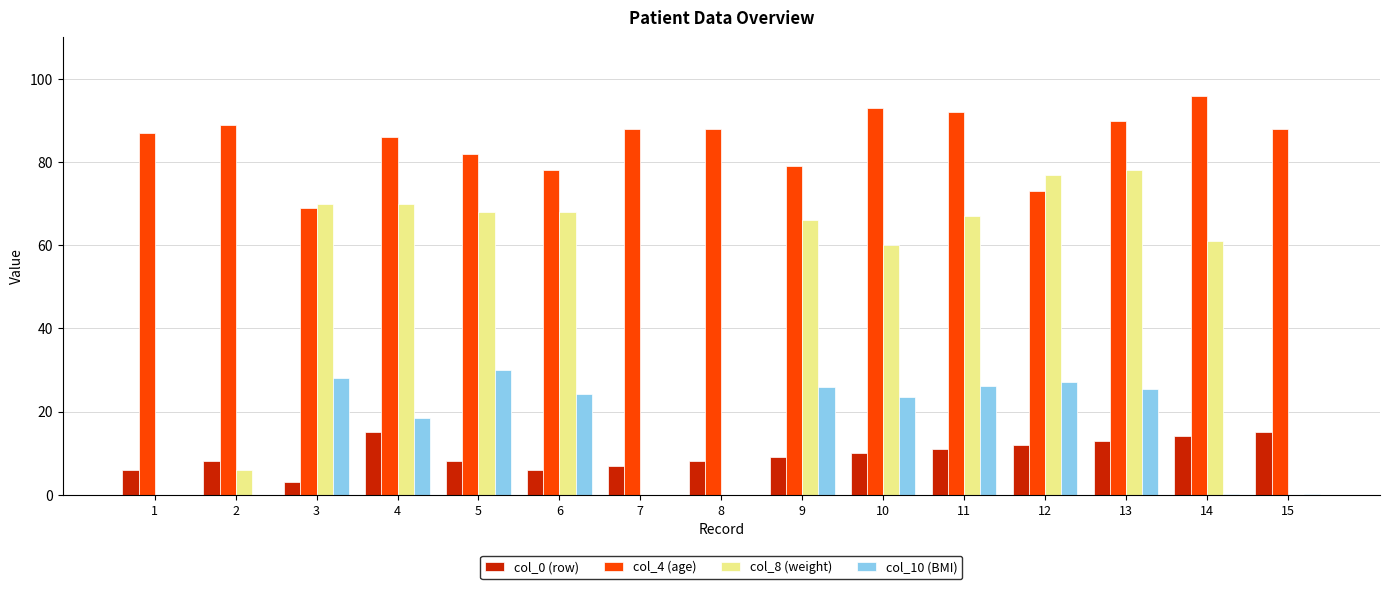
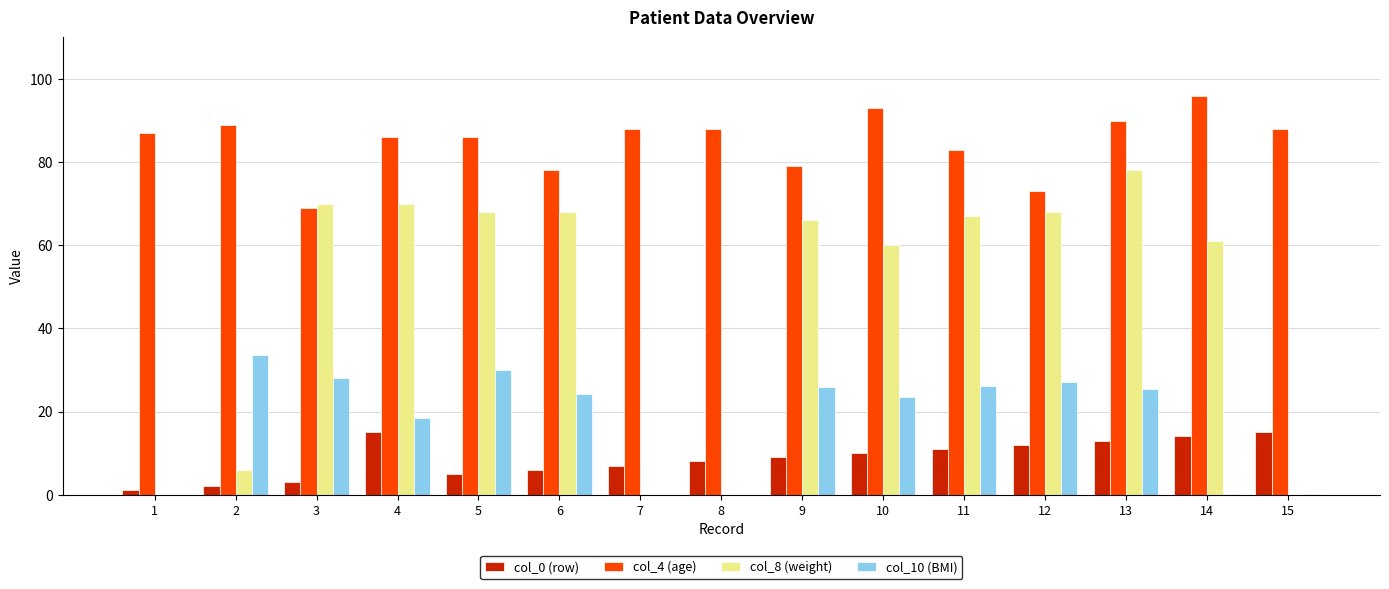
  {
    "col_0 (row)": {
-     "1": 6,
-     "2": 8,
+     "1": 1,
+     "2": 2,
      "3": 3,
      "4": 15,
-     "5": 8,
+     "5": 5,
      "6": 6,
      "7": 7,
      "8": 8,
      "9": 9,
      "10": 10,
      "11": 11,
      "12": 12,
      "13": 13,
      "14": 14,
      "15": 15
    },
    "col_4 (age)": {
      "1": 87,
      "2": 89,
      "3": 69,
      "4": 86,
-     "5": 82,
+     "5": 86,
      "6": 78,
      "7": 88,
      "8": 88,
      "9": 79,
      "10": 93,
-     "11": 92,
+     "11": 83,
      "12": 73,
      "13": 90,
      "14": 96,
      "15": 88
    },
    "col_8 (weight)": {
      "1": 0,
      "2": 6,
      "3": 70,
      "4": 70,
      "5": 68,
      "6": 68,
      "7": 0,
      "8": 0,
      "9": 66,
      "10": 60,
      "11": 67,
-     "12": 77,
+     "12": 68,
      "13": 78,
      "14": 61,
      "15": 0
    },
    "col_10 (BMI)": {
      "1": 0,
-     "2": 0,
+     "2": 34,
      "3": 28,
      "4": 19,
      "5": 30,
      "6": 24,
      "7": 0,
      "8": 0,
      "9": 26,
      "10": 23,
      "11": 26,
      "12": 27,
      "13": 26
    }
  }
